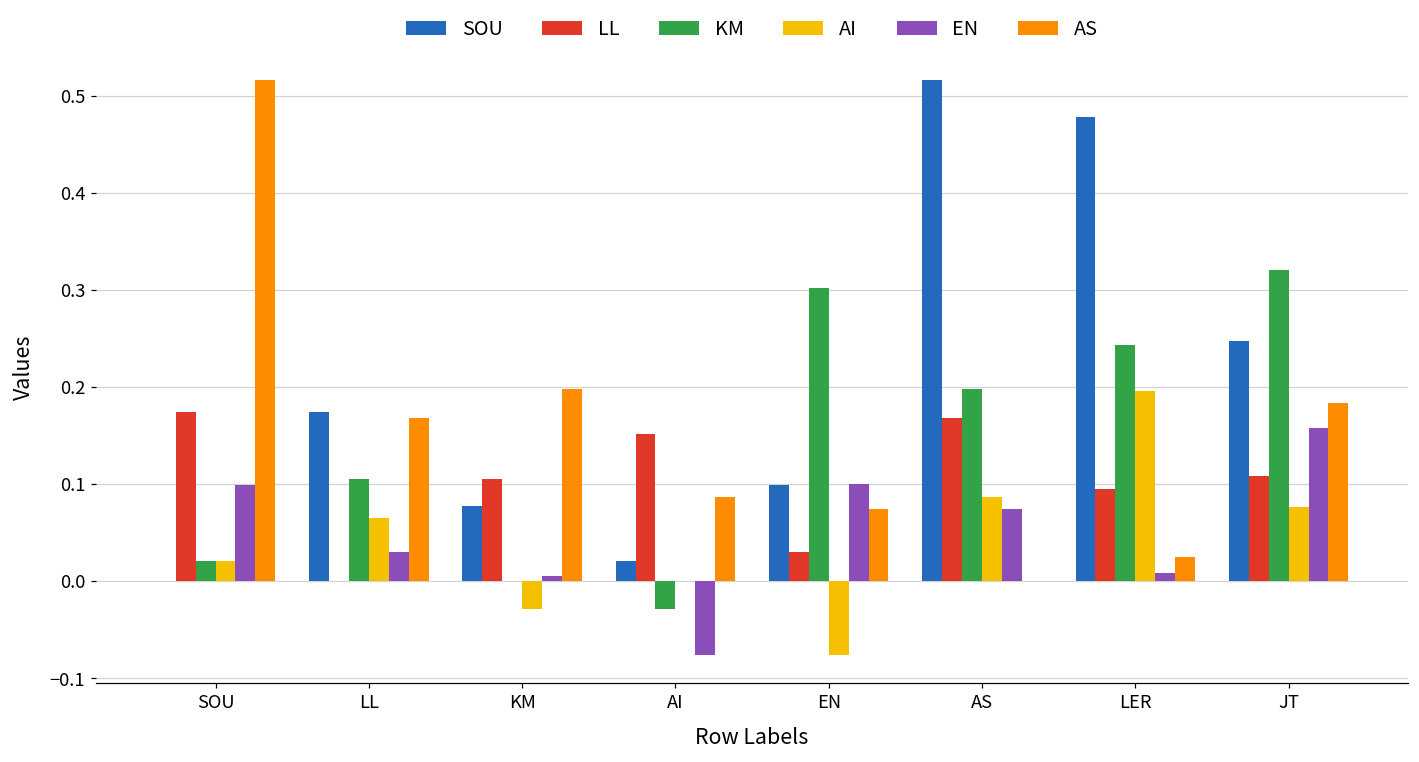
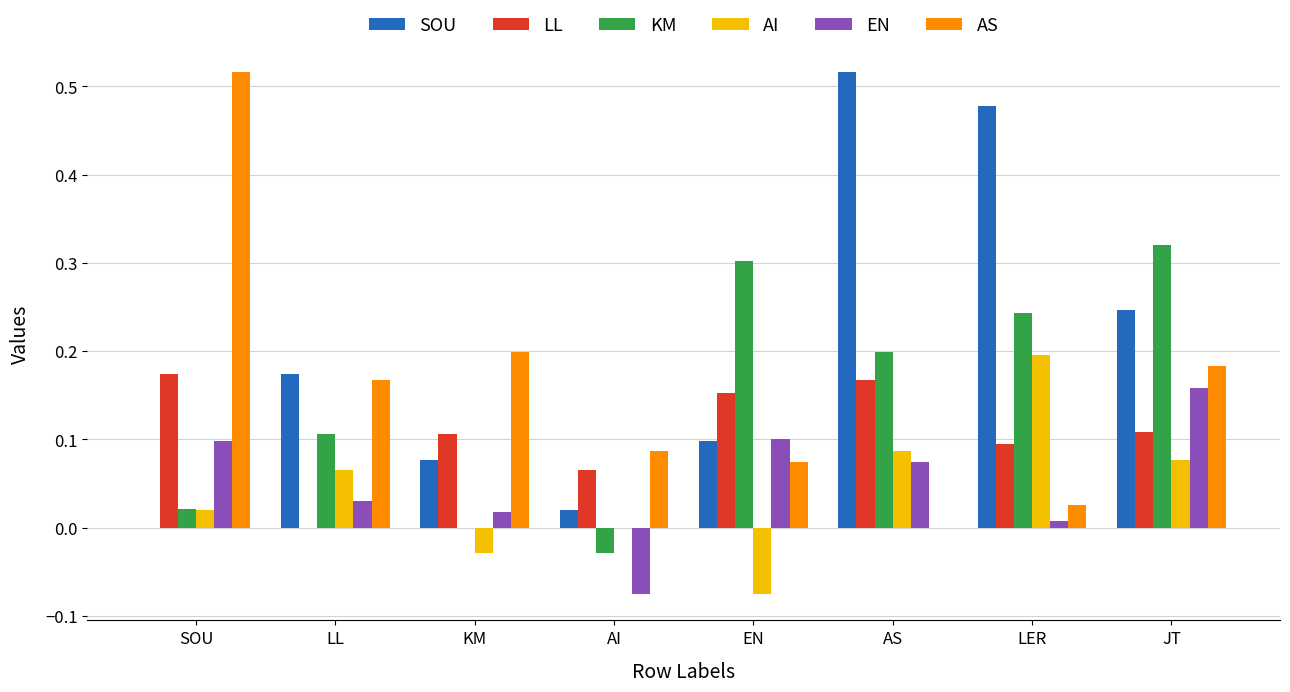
  {
    "SOU": {
      "SOU": 0.00,
      "LL": 0.17,
      "KM": 0.08,
      "AI": 0.02,
      "EN": 0.10,
      "AS": 0.52,
      "LER": 0.48,
      "JT": 0.25
    },
    "LL": {
      "SOU": 0.17,
      "LL": 0.00,
      "KM": 0.11,
-     "AI": 0.15,
-     "EN": 0.03,
+     "AI": 0.07,
+     "EN": 0.15,
      "AS": 0.17,
      "LER": 0.10,
      "JT": 0.11
    },
    "KM": {
      "SOU": 0.02,
      "LL": 0.11,
      "KM": 0.00,
      "AI": -0.03,
      "EN": 0.30,
      "AS": 0.20,
      "LER": 0.24,
      "JT": 0.32
    },
    "EN": {
      "SOU": 0.10,
      "LL": 0.03,
-     "KM": 0.01,
+     "KM": 0.02,
      "AI": -0.08,
      "EN": 0.10,
      "AS": 0.07,
      "LER": 0.01,
      "JT": 0.16
    }
  }
